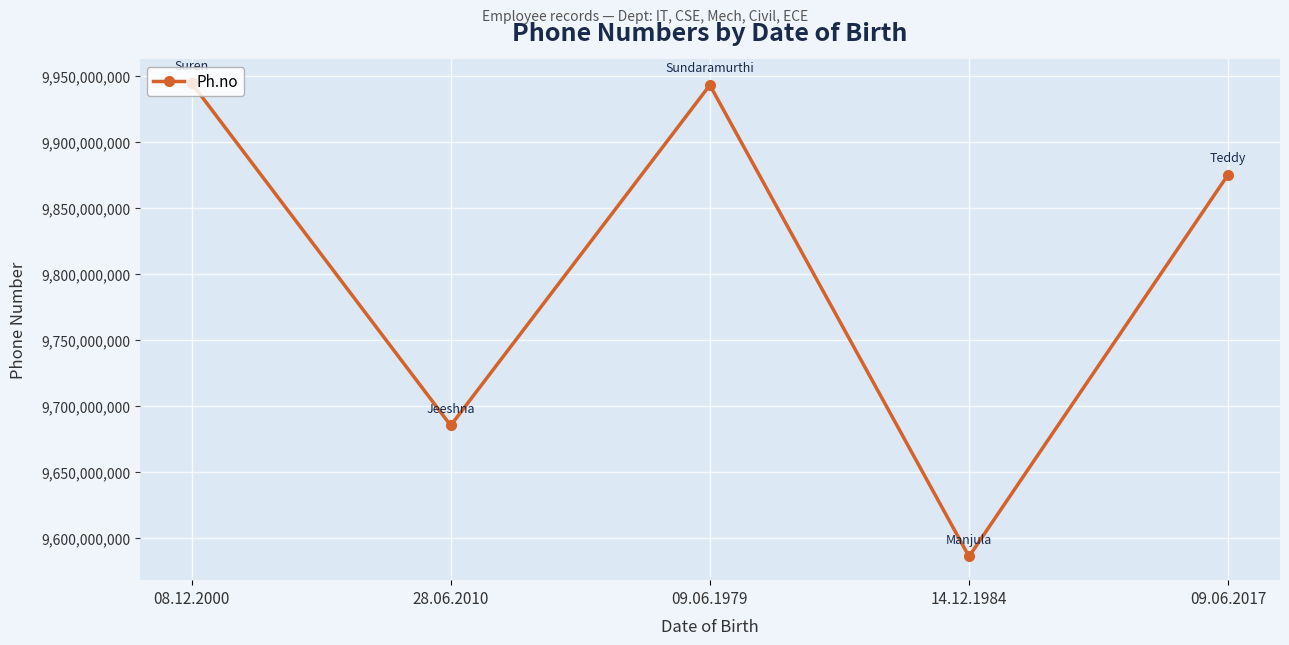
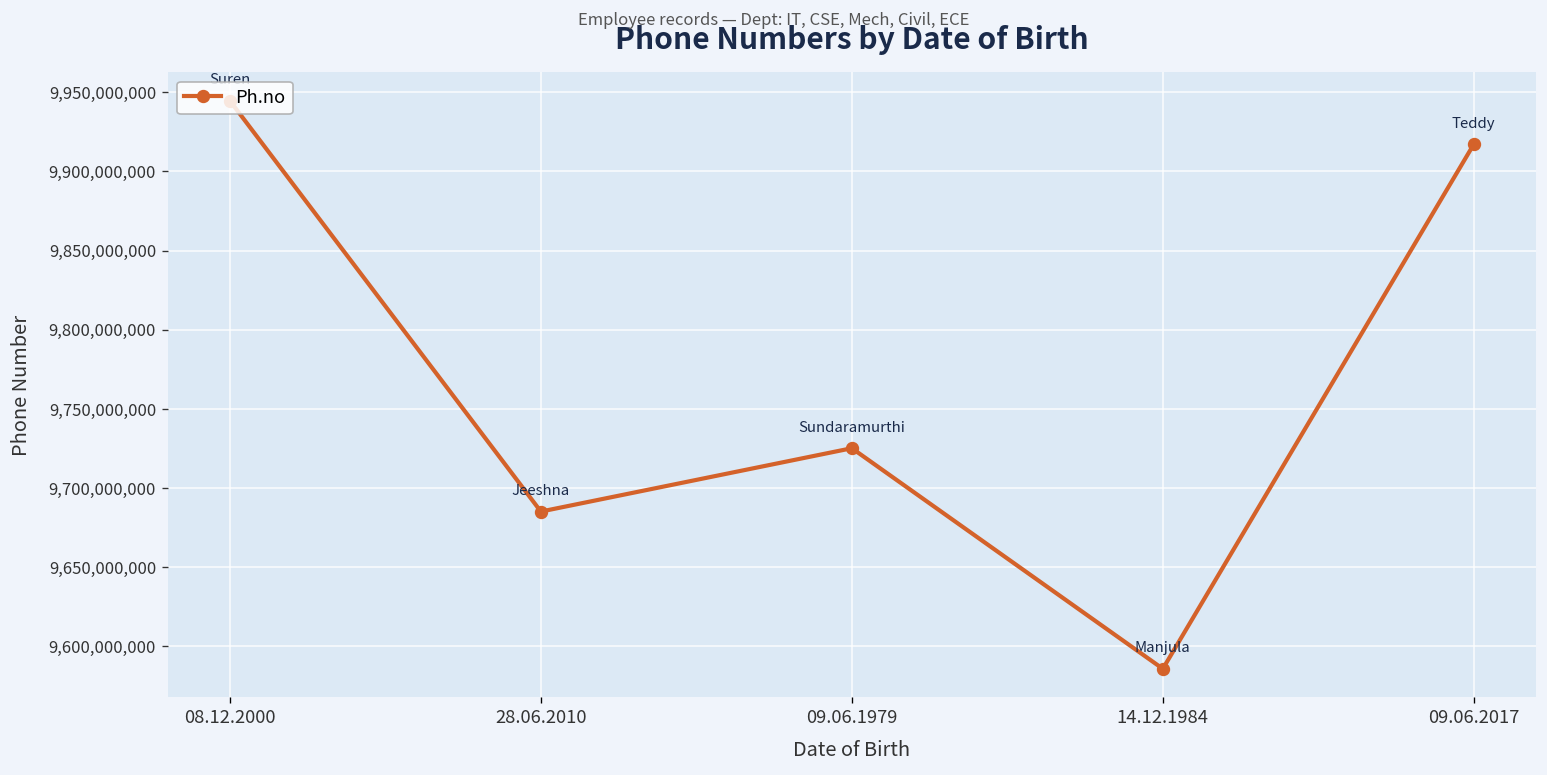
  {
    "28.06.2010": "9,685,000,000",
-   "09.06.1979": "9,943,000,000",
+   "09.06.1979": "9,725,000,000",
    "14.12.1984": "9,586,000,000",
-   "09.06.2017": "9,875,000,000"
+   "09.06.2017": "9,917,000,000"
  }
